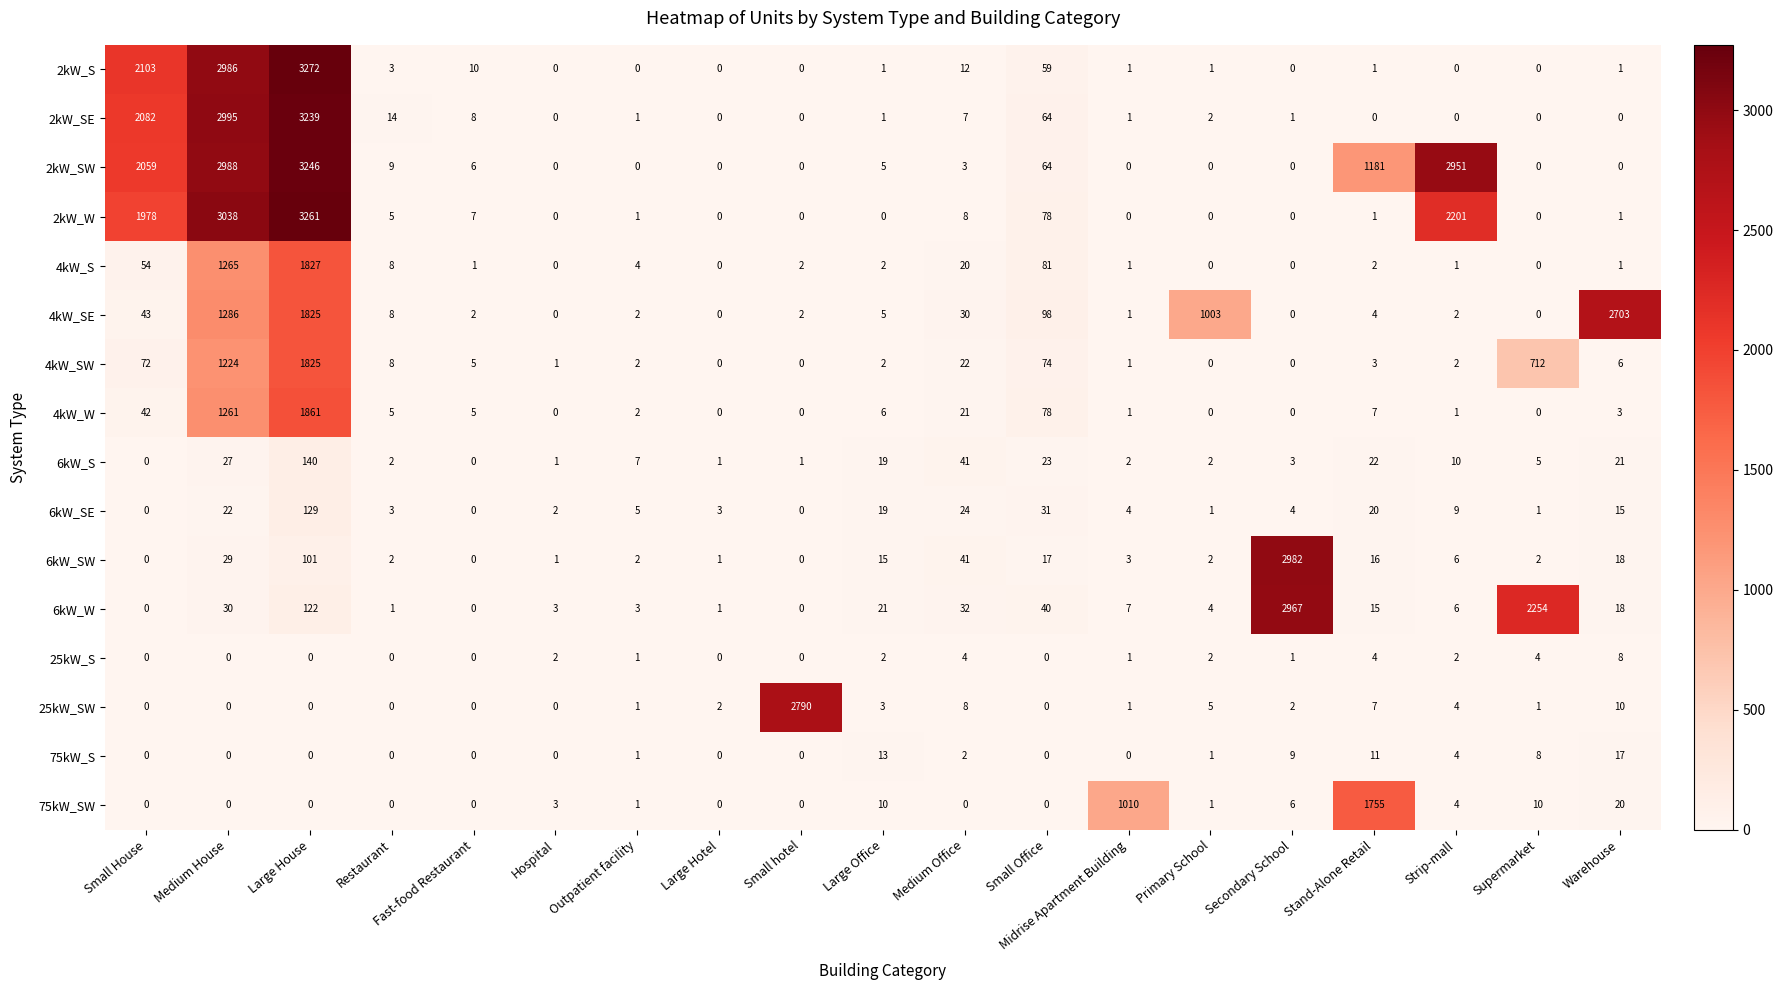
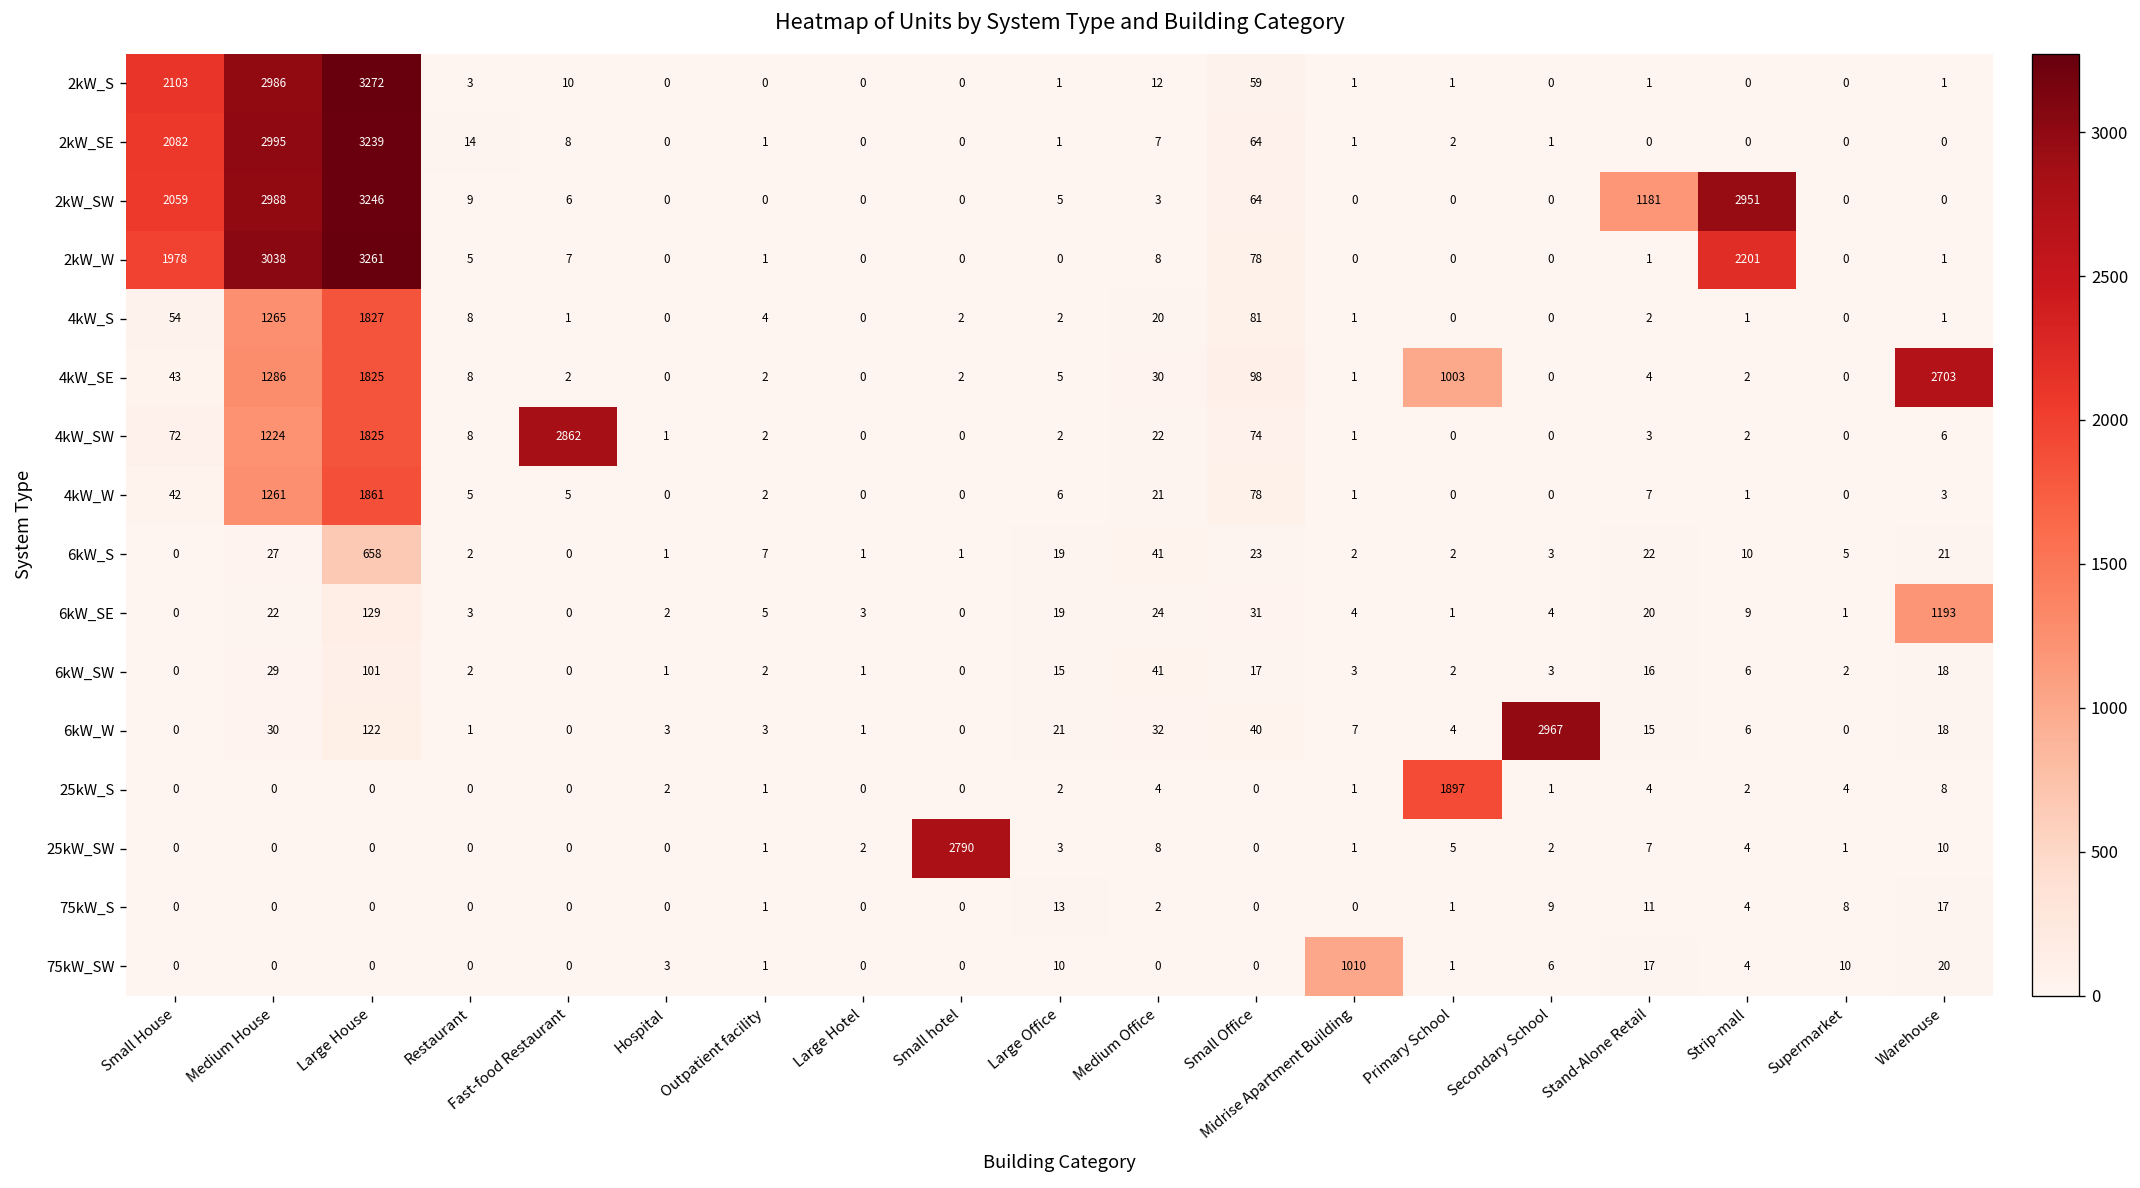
  {
    "4kW_SW": {
      "Small House": 72,
      "Medium House": 1224,
      "Large House": 1825,
      "Restaurant": 8,
-     "Fast-food Restaurant": 5,
+     "Fast-food Restaurant": 2862,
      "Hospital": 1,
      "Outpatient facility": 2,
      "Large Hotel": 0,
      "Small hotel": 0,
      "Large Office": 2,
      "Medium Office": 22,
      "Small Office": 74,
      "Midrise Apartment Building": 1,
      "Primary School": 0,
      "Secondary School": 0,
      "Stand-Alone Retail": 3,
      "Strip-mall": 2,
-     "Supermarket": 712,
+     "Supermarket": 0,
      "Warehouse": 6
    },
    "6kW_S": {
      "Small House": 0,
      "Medium House": 27,
-     "Large House": 140,
+     "Large House": 658,
      "Restaurant": 2,
      "Fast-food Restaurant": 0,
      "Hospital": 1,
      "Outpatient facility": 7,
      "Large Hotel": 1,
      "Small hotel": 1,
      "Large Office": 19,
      "Medium Office": 41,
      "Small Office": 23,
      "Midrise Apartment Building": 2,
      "Primary School": 2,
      "Secondary School": 3,
      "Stand-Alone Retail": 22,
      "Strip-mall": 10,
      "Supermarket": 5,
      "Warehouse": 21
    },
    "6kW_SE": {
      "Small House": 0,
      "Medium House": 22,
      "Large House": 129,
      "Restaurant": 3,
      "Fast-food Restaurant": 0,
      "Hospital": 2,
      "Outpatient facility": 5,
      "Large Hotel": 3,
      "Small hotel": 0,
      "Large Office": 19,
      "Medium Office": 24,
      "Small Office": 31,
      "Midrise Apartment Building": 4,
      "Primary School": 1,
      "Secondary School": 4,
      "Stand-Alone Retail": 20,
      "Strip-mall": 9,
      "Supermarket": 1,
-     "Warehouse": 15
+     "Warehouse": 1193
    },
    "6kW_SW": {
      "Small House": 0,
      "Medium House": 29,
      "Large House": 101,
      "Restaurant": 2,
      "Fast-food Restaurant": 0,
      "Hospital": 1,
      "Outpatient facility": 2,
      "Large Hotel": 1,
      "Small hotel": 0,
      "Large Office": 15,
      "Medium Office": 41,
      "Small Office": 17,
      "Midrise Apartment Building": 3,
      "Primary School": 2,
-     "Secondary School": 2982,
+     "Secondary School": 3,
      "Stand-Alone Retail": 16,
      "Strip-mall": 6,
      "Supermarket": 2,
      "Warehouse": 18
    },
    "6kW_W": {
      "Small House": 0,
      "Medium House": 30,
      "Large House": 122,
      "Restaurant": 1,
      "Fast-food Restaurant": 0,
      "Hospital": 3,
      "Outpatient facility": 3,
      "Large Hotel": 1,
      "Small hotel": 0,
      "Large Office": 21,
      "Medium Office": 32,
      "Small Office": 40,
      "Midrise Apartment Building": 7,
      "Primary School": 4,
      "Secondary School": 2967,
      "Stand-Alone Retail": 15,
      "Strip-mall": 6,
-     "Supermarket": 2254,
+     "Supermarket": 0,
      "Warehouse": 18
    },
    "25kW_S": {
      "Small House": 0,
      "Medium House": 0,
      "Large House": 0,
      "Restaurant": 0,
      "Fast-food Restaurant": 0,
      "Hospital": 2,
      "Outpatient facility": 1,
      "Large Hotel": 0,
      "Small hotel": 0,
      "Large Office": 2,
      "Medium Office": 4,
      "Small Office": 0,
      "Midrise Apartment Building": 1,
-     "Primary School": 2,
+     "Primary School": 1897,
      "Secondary School": 1,
      "Stand-Alone Retail": 4,
      "Strip-mall": 2,
      "Supermarket": 4,
      "Warehouse": 8
    },
    "75kW_SW": {
      "Small House": 0,
      "Medium House": 0,
      "Large House": 0,
      "Restaurant": 0,
      "Fast-food Restaurant": 0,
      "Hospital": 3,
      "Outpatient facility": 1,
      "Large Hotel": 0,
      "Small hotel": 0,
      "Large Office": 10,
      "Medium Office": 0,
      "Small Office": 0,
      "Midrise Apartment Building": 1010,
      "Primary School": 1,
      "Secondary School": 6,
-     "Stand-Alone Retail": 1755,
+     "Stand-Alone Retail": 17,
      "Strip-mall": 4,
      "Supermarket": 10,
      "Warehouse": 20
    }
  }
